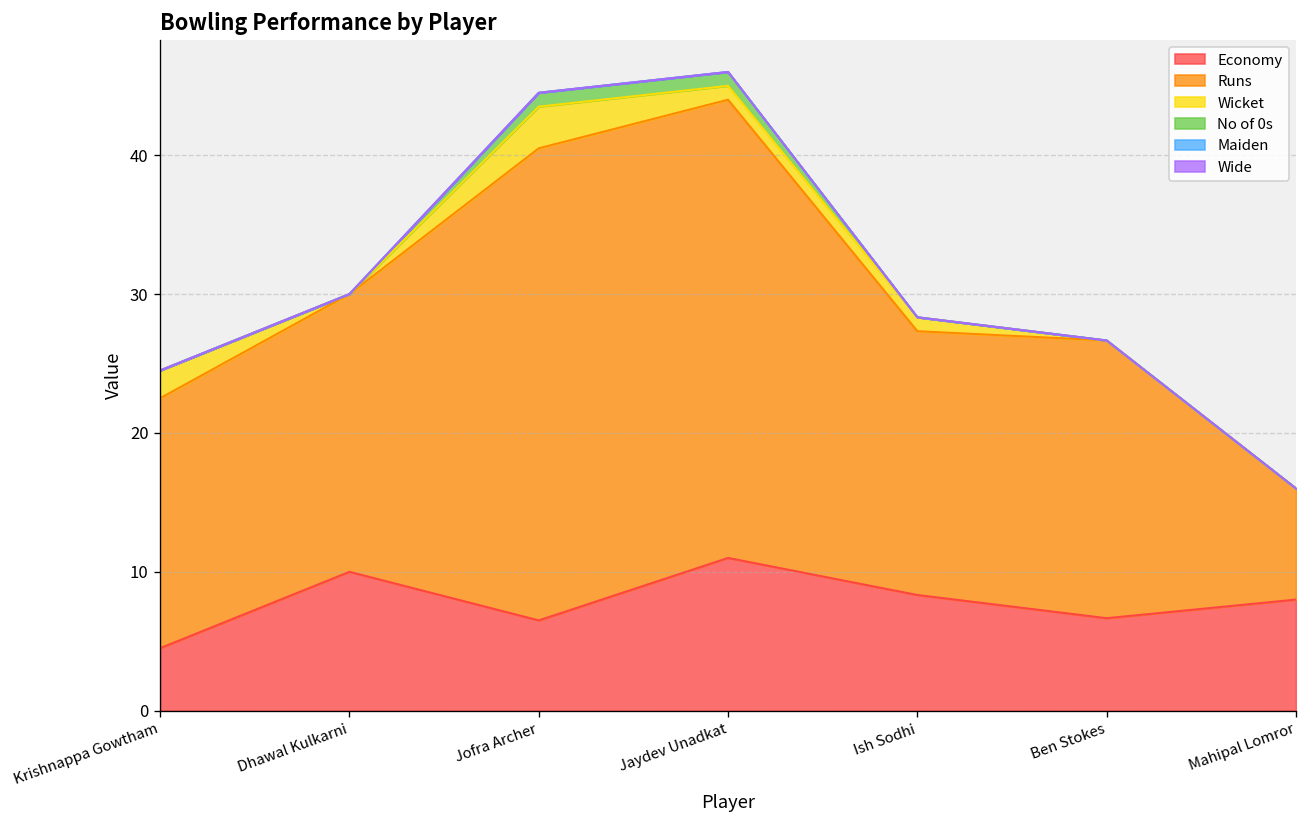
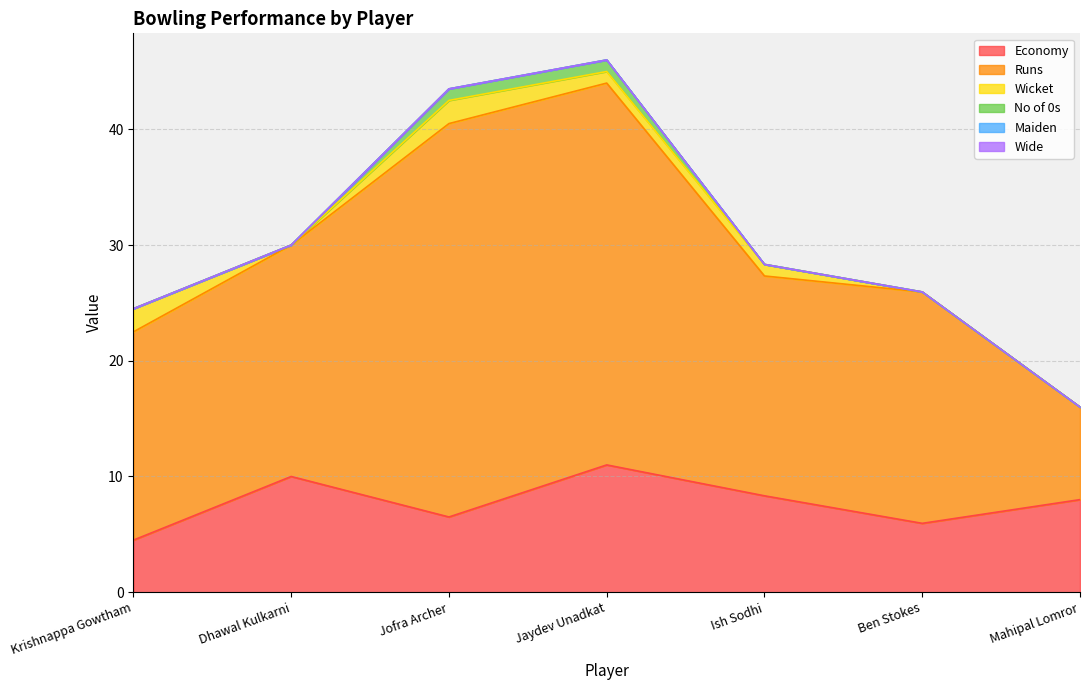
  {
    "Economy": {
      "Krishnappa Gowtham": 4.5,
      "Dhawal Kulkarni": 10.0,
      "Jofra Archer": 6.5,
      "Jaydev Unadkat": 11.0,
      "Ish Sodhi": 8.3,
-     "Ben Stokes": 6.7,
+     "Ben Stokes": 6.0,
      "Mahipal Lomror": 8.0
    },
    "Runs": {
      "Krishnappa Gowtham": 18.0,
      "Jofra Archer": 34.0,
      "Jaydev Unadkat": 33.0,
      "Ish Sodhi": 19.0
    },
    "Wicket": {
-     "Jofra Archer": 3,
+     "Jofra Archer": 2,
      "Jaydev Unadkat": 1
    }
  }
